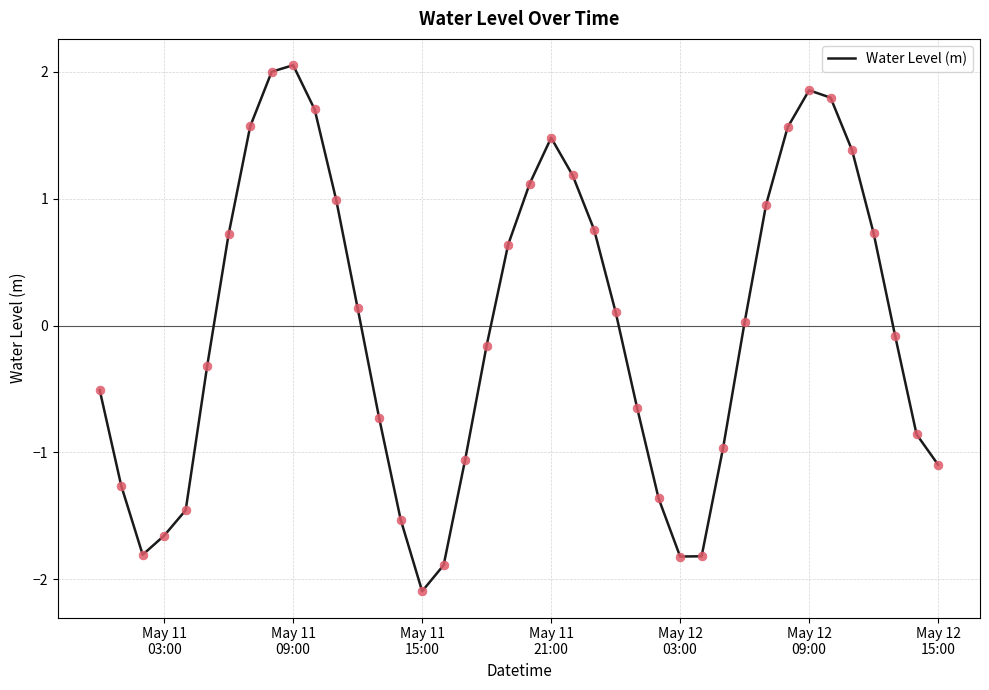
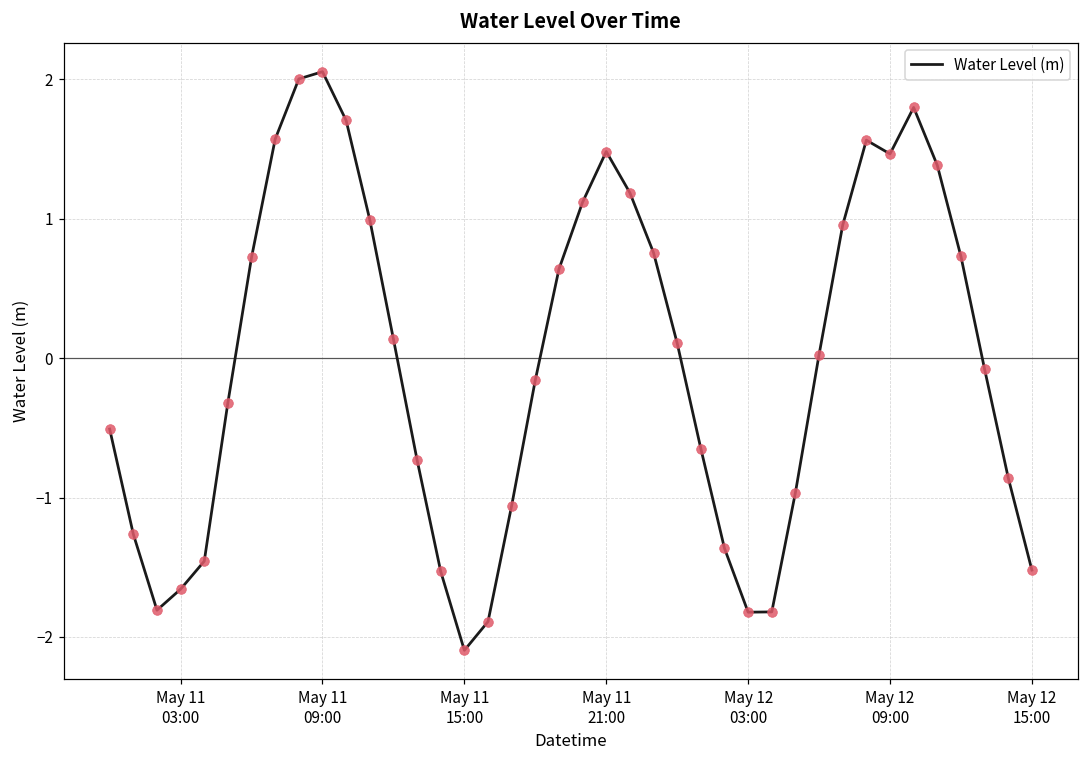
  {
    "May 11 03:00": -1.66,
    "May 11 09:00": 2.05,
    "May 11 15:00": -2.10,
    "May 11 21:00": 1.48,
    "May 12 03:00": -1.82,
-   "May 12 09:00": 1.86,
-   "May 12 15:00": -1.10
+   "May 12 09:00": 1.46,
+   "May 12 15:00": -1.52
  }
